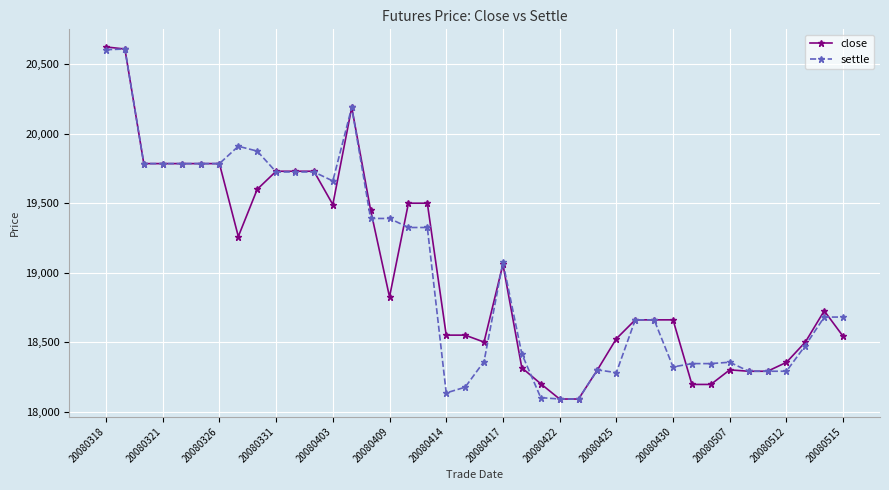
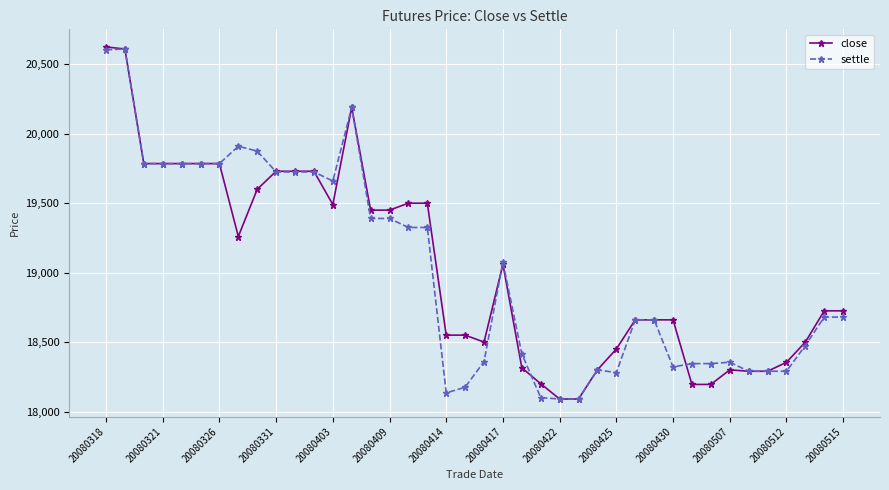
  {
    "close": {
      "20080318": "20,630",
      "20080403": "19,490",
-     "20080409": "18,830",
+     "20080409": "19,450",
      "20080414": "18,550",
-     "20080425": "18,520",
+     "20080425": "18,450",
      "20080430": "18,660",
      "20080507": "18,300",
      "20080512": "18,350",
-     "20080515": "18,540"
+     "20080515": "18,730"
    },
    "settle": {
      "20080318": "20,610",
      "20080403": "19,660",
      "20080409": "19,390",
      "20080414": "18,130",
      "20080425": "18,280",
      "20080430": "18,320",
      "20080507": "18,360",
      "20080512": "18,290",
      "20080515": "18,680"
    }
  }
